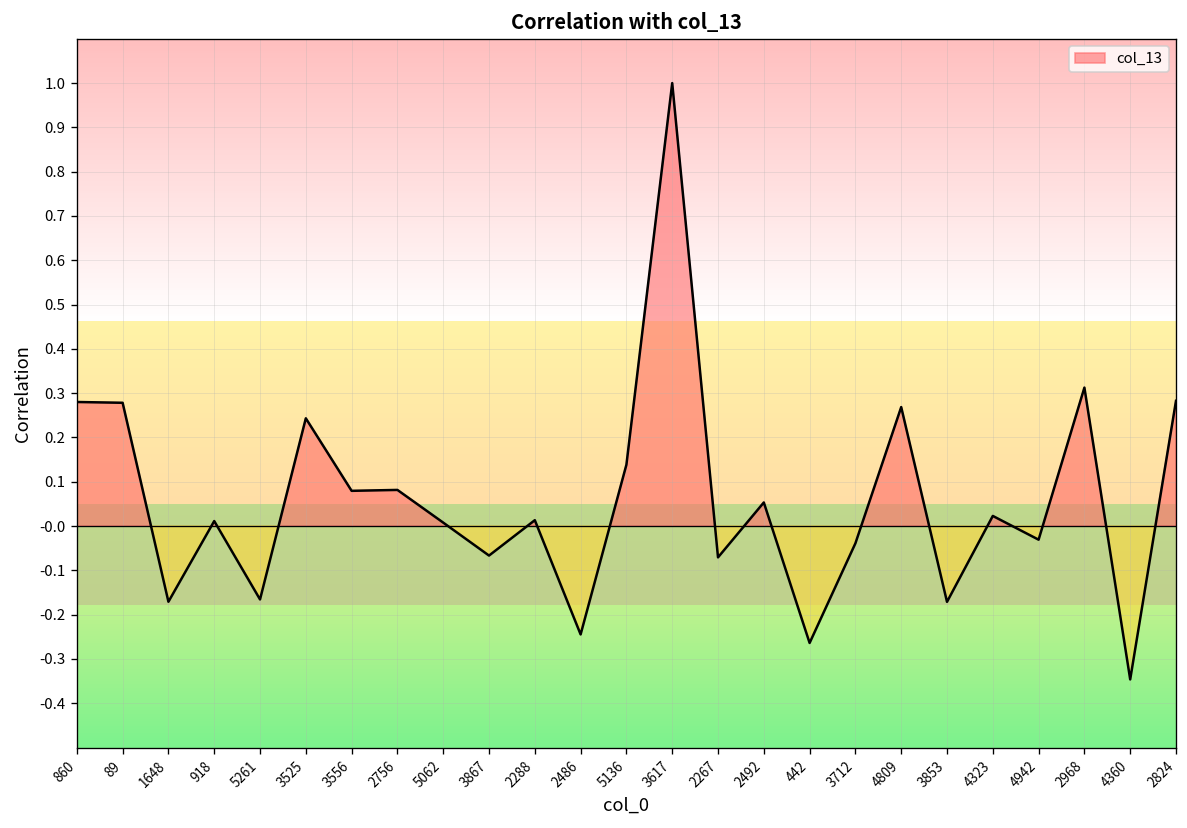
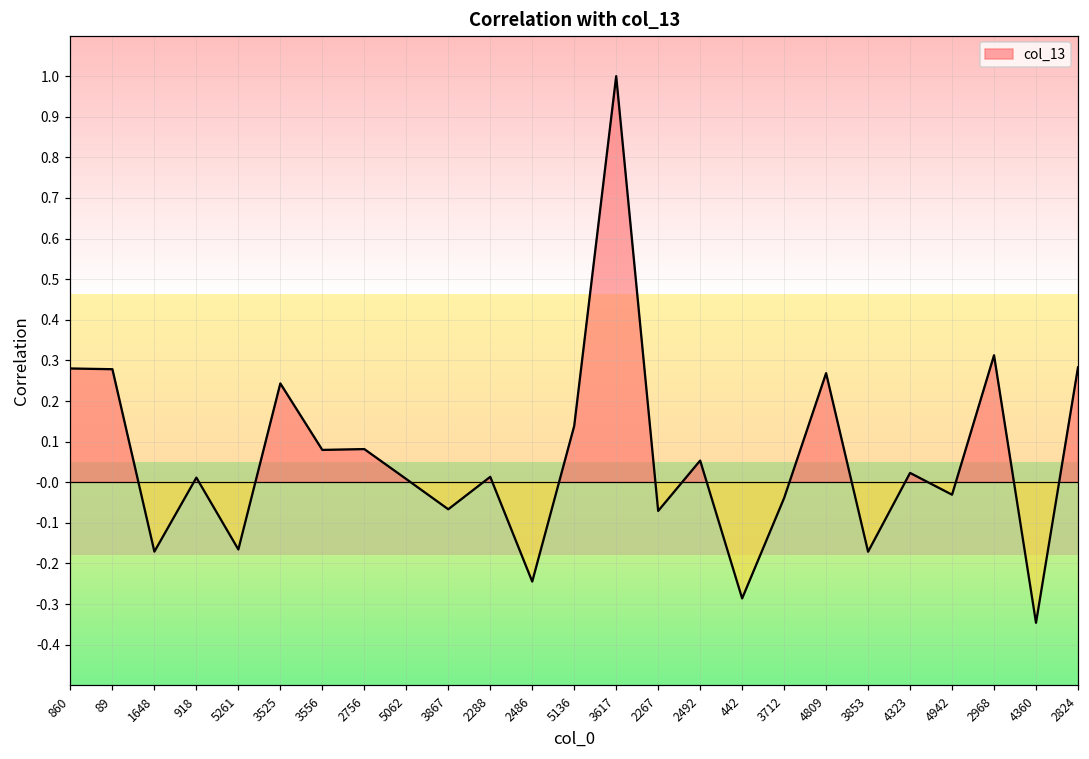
  {
    "860": 0.28,
    "89": 0.28,
    "1648": -0.17,
    "918": 0.01,
    "5261": -0.17,
    "3525": 0.24,
    "3556": 0.08,
    "2756": 0.08,
    "5062": 0.01,
    "3867": -0.07,
    "2288": 0.01,
    "2486": -0.24,
    "5136": 0.14,
    "3617": 1.00,
    "2267": -0.07,
    "2492": 0.05,
-   "442": -0.26,
+   "442": -0.29,
    "3712": -0.04,
    "4809": 0.27,
    "3853": -0.17,
    "4323": 0.02,
    "4942": -0.03,
    "2968": 0.31,
    "4360": -0.35,
    "2824": 0.28
  }
